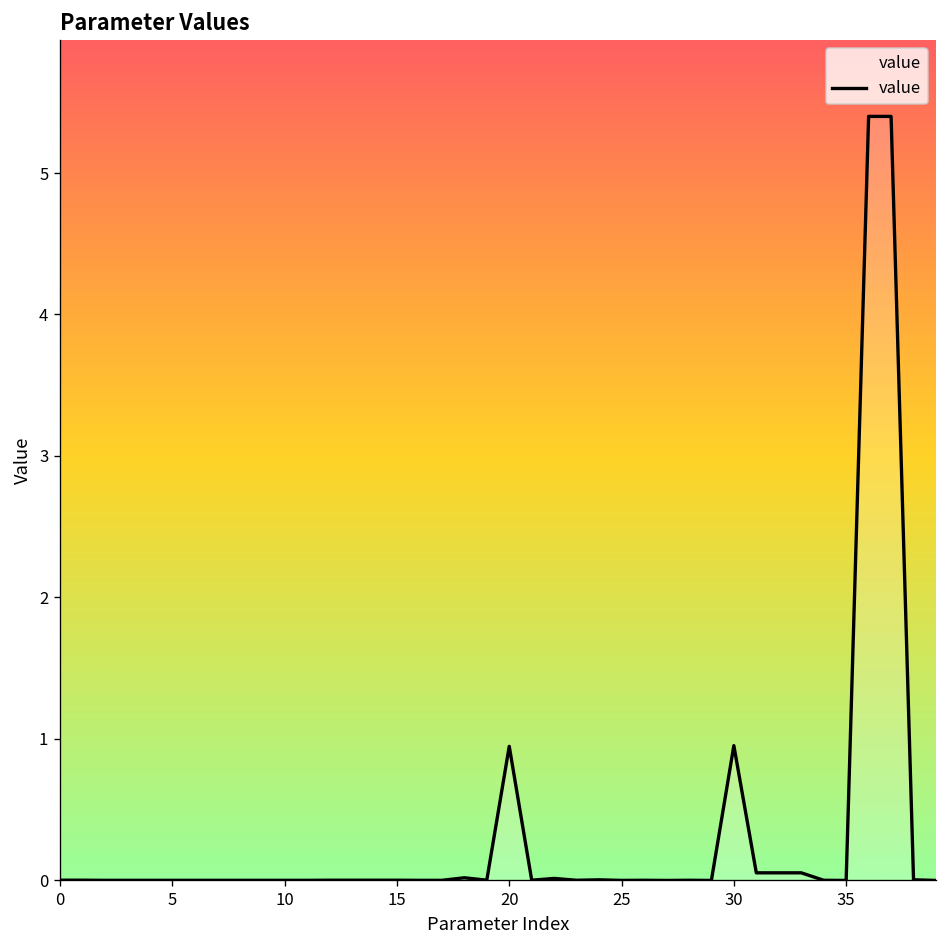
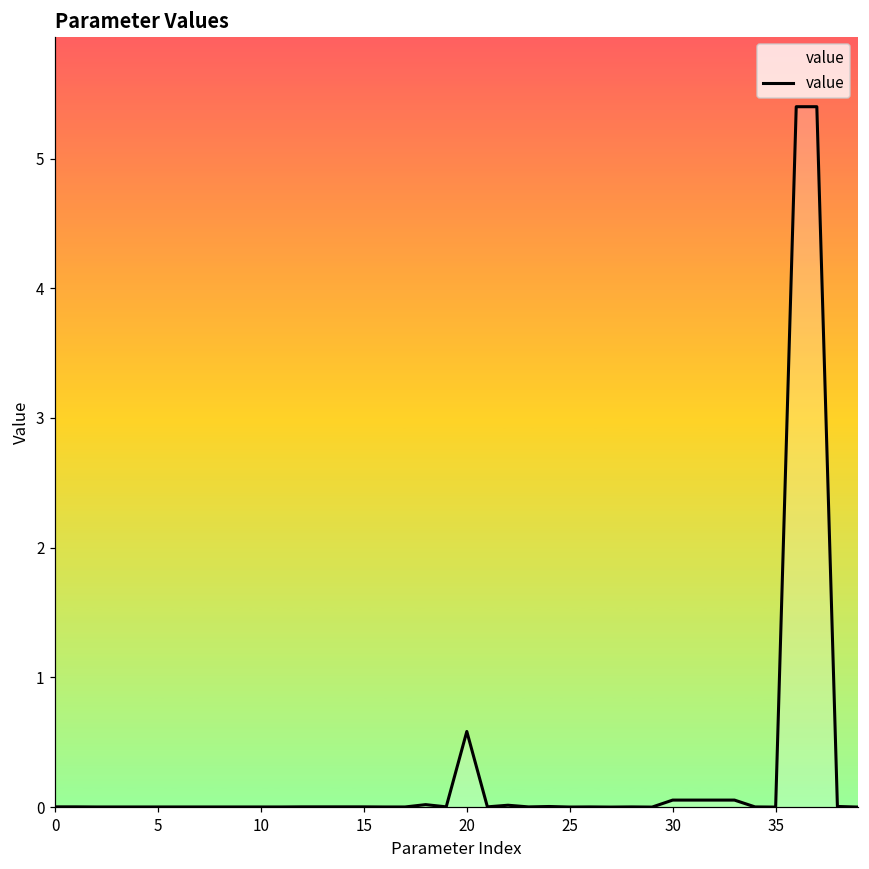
  {
    "0": 0.00,
    "5": 0.00,
    "10": 0.00,
    "15": 0.00,
-   "20": 0.95,
+   "20": 0.58,
    "25": 0.00,
-   "30": 0.95,
+   "30": 0.05,
    "35": 0.00
  }
